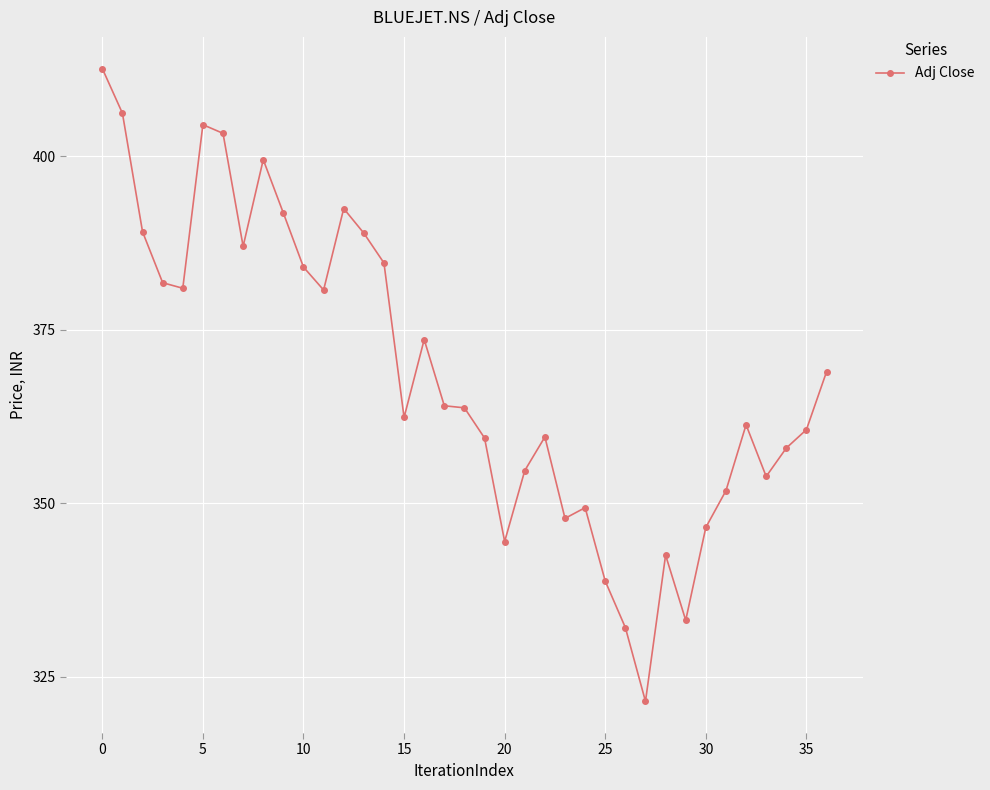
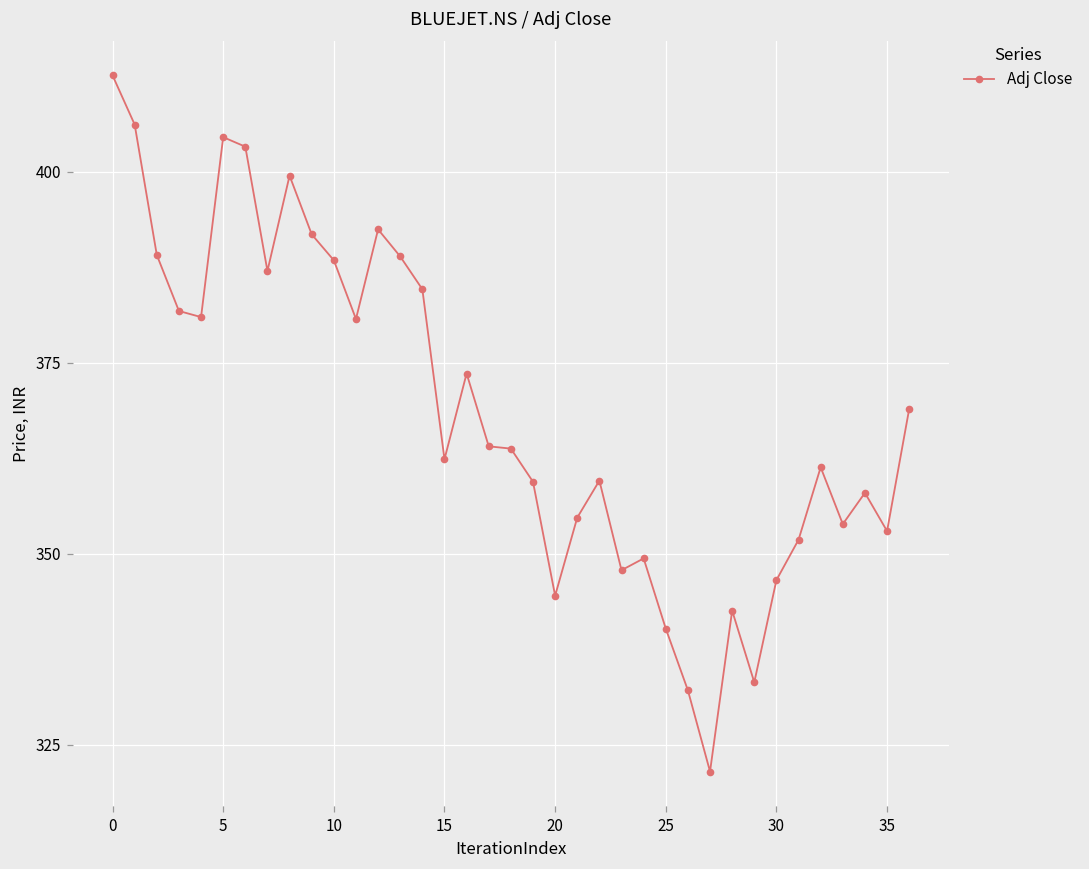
  {
    "0": 413,
    "5": 405,
-   "10": 384,
+   "10": 388,
    "15": 362,
    "20": 345,
-   "25": 339,
+   "25": 340,
    "30": 347,
-   "35": 361
+   "35": 353
  }
